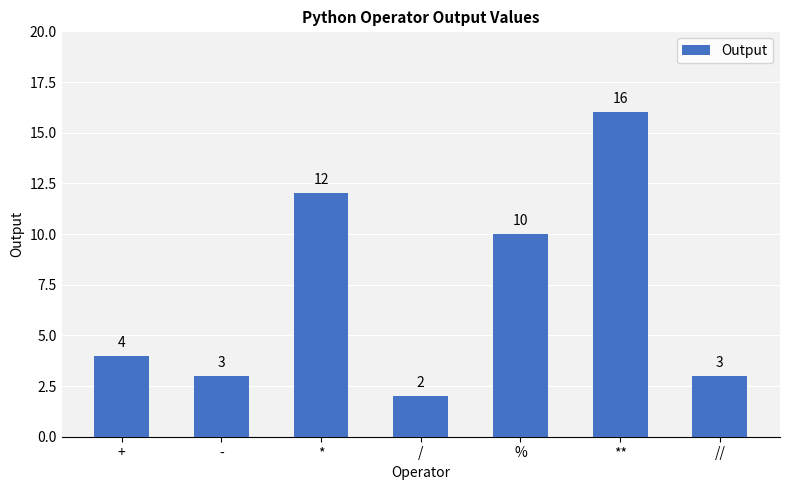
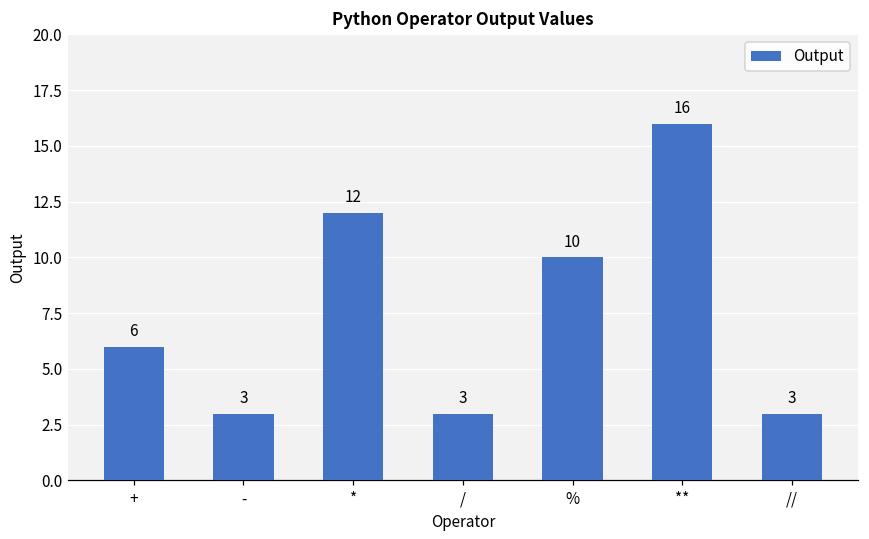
  {
-   "+": 4,
+   "+": 6,
    "-": 3,
    "*": 12,
-   "/": 2,
+   "/": 3,
    "%": 10,
    "**": 16,
    "//": 3
  }
